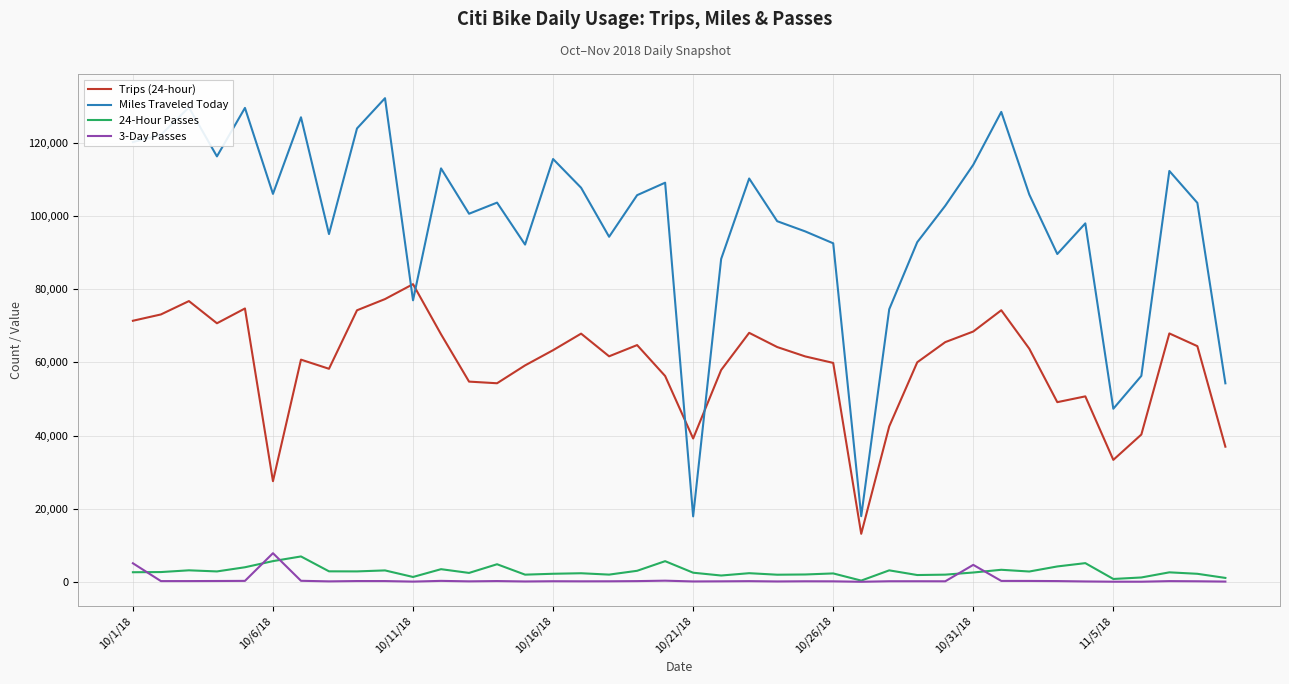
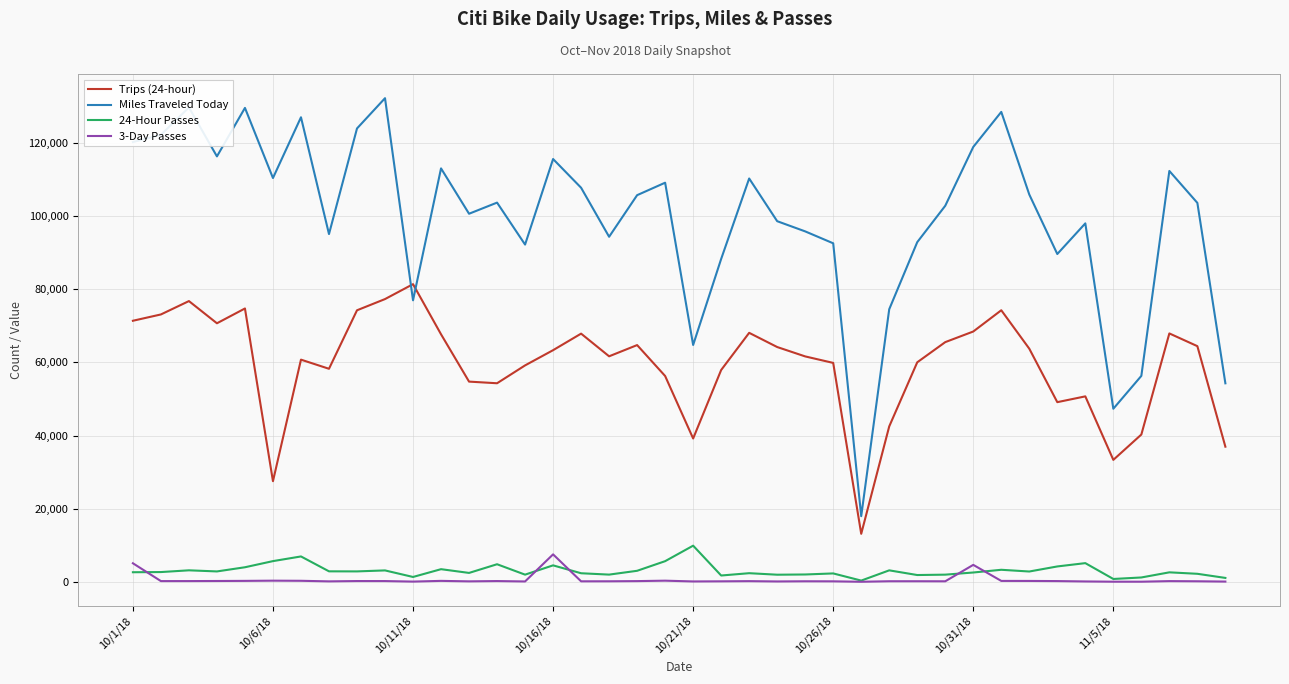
  {
    "Trips (24-hour)": {
      "10/1/18": "71,000",
      "10/6/18": "28,000",
      "10/11/18": "81,000",
      "10/16/18": "63,000",
      "10/21/18": "39,000",
      "10/26/18": "60,000",
      "10/31/18": "68,000",
      "11/5/18": "33,000"
    },
    "Miles Traveled Today": {
-     "10/6/18": "106,000",
+     "10/6/18": "110,000",
      "10/11/18": "77,000",
      "10/16/18": "116,000",
-     "10/21/18": "18,000",
+     "10/21/18": "65,000",
      "10/26/18": "93,000",
-     "10/31/18": "114,000",
+     "10/31/18": "119,000",
      "11/5/18": "47,000"
    },
    "24-Hour Passes": {
      "10/1/18": "3,000",
      "10/6/18": "6,000",
      "10/11/18": "1,000",
-     "10/16/18": "2,000",
-     "10/21/18": "2,000",
+     "10/16/18": "4,000",
+     "10/21/18": "10,000",
      "10/26/18": "2,000",
      "10/31/18": "3,000",
      "11/5/18": "1,000"
    },
    "3-Day Passes": {
      "10/1/18": "5,000",
-     "10/6/18": "8,000",
+     "10/6/18": "0",
      "10/11/18": "0",
-     "10/16/18": "0",
+     "10/16/18": "8,000",
      "10/21/18": "0",
      "10/26/18": "0",
      "10/31/18": "5,000",
      "11/5/18": "0"
    }
  }
